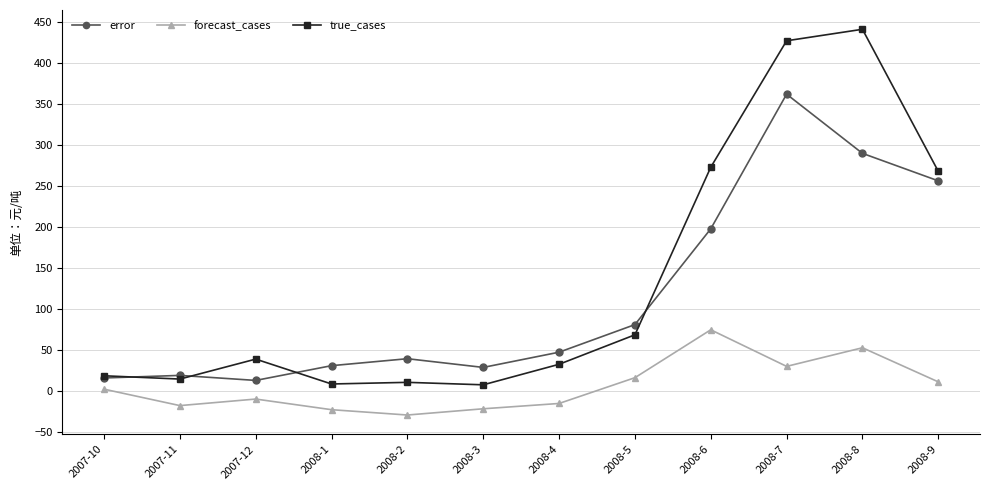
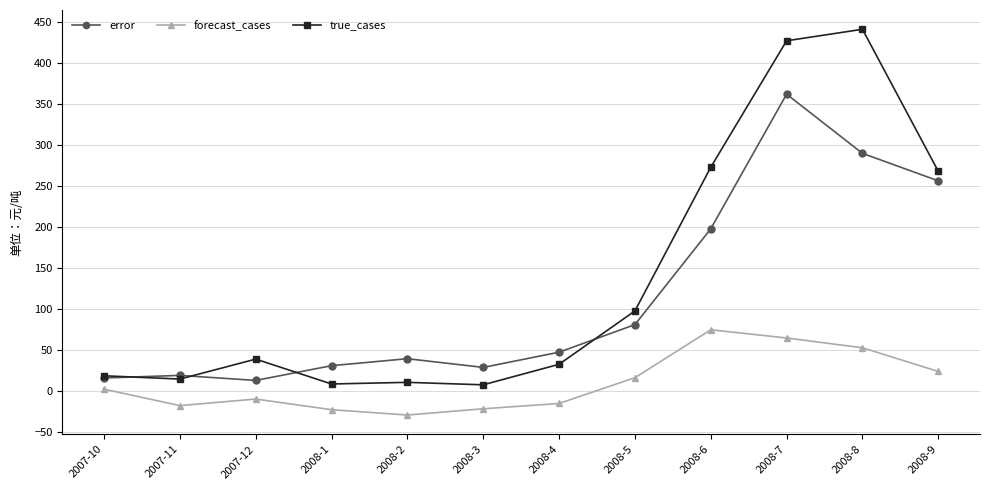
  {
    "error": {
      "2007-11": 20,
      "2007-12": 10,
      "2008-1": 30,
      "2008-2": 40,
      "2008-3": 30,
      "2008-4": 50,
      "2008-5": 80,
      "2008-6": 200,
      "2008-7": 360,
      "2008-8": 290,
      "2008-9": 260
    },
    "forecast_cases": {
      "2007-10": 0,
      "2007-11": -20,
      "2007-12": -10,
      "2008-1": -20,
      "2008-2": -30,
      "2008-3": -20,
      "2008-4": -10,
      "2008-5": 20,
      "2008-6": 80,
-     "2008-7": 30,
+     "2008-7": 70,
      "2008-8": 50,
-     "2008-9": 10
+     "2008-9": 20
    },
    "true_cases": {
      "2007-11": 20,
      "2007-12": 40,
      "2008-1": 10,
      "2008-2": 10,
      "2008-3": 10,
      "2008-4": 30,
-     "2008-5": 70,
+     "2008-5": 100,
      "2008-6": 270,
      "2008-7": 430,
      "2008-8": 440,
      "2008-9": 270
    }
  }
